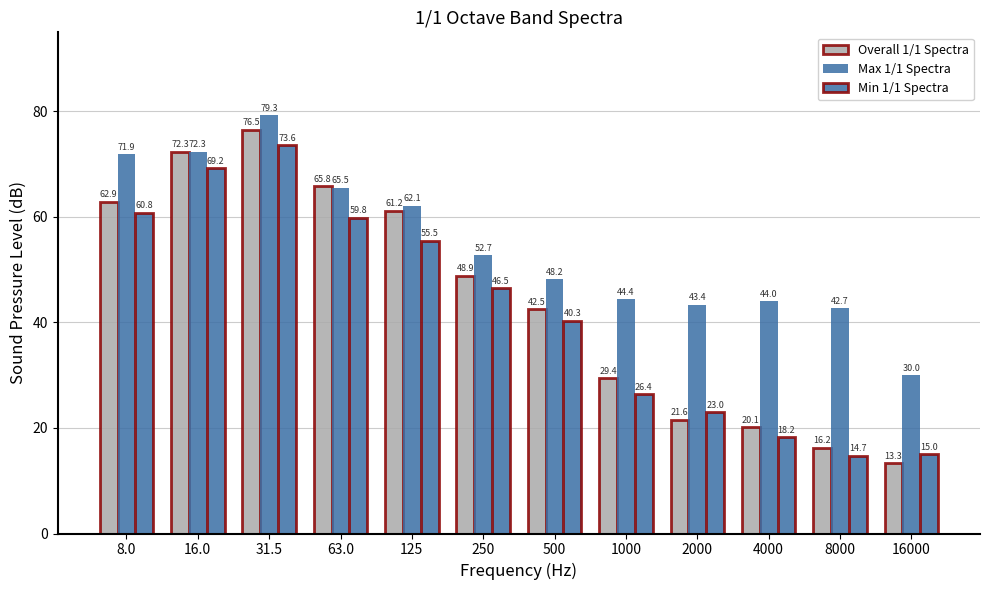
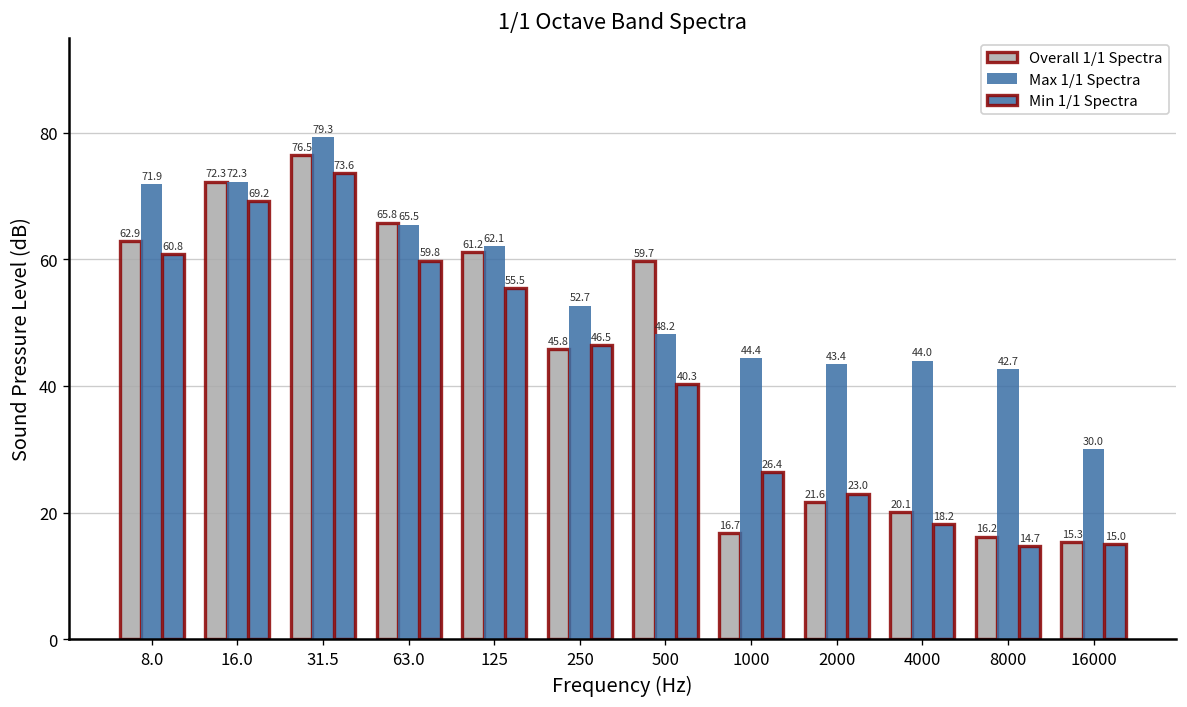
  {
    "Overall 1/1 Spectra": {
      "8.0": 62.9,
      "16.0": 72.3,
      "31.5": 76.5,
      "63.0": 65.8,
      "125": 61.2,
-     "250": 48.9,
-     "500": 42.5,
-     "1000": 29.4,
+     "250": 45.8,
+     "500": 59.7,
+     "1000": 16.7,
      "2000": 21.6,
      "4000": 20.1,
      "8000": 16.2,
-     "16000": 13.3
+     "16000": 15.3
    }
  }
